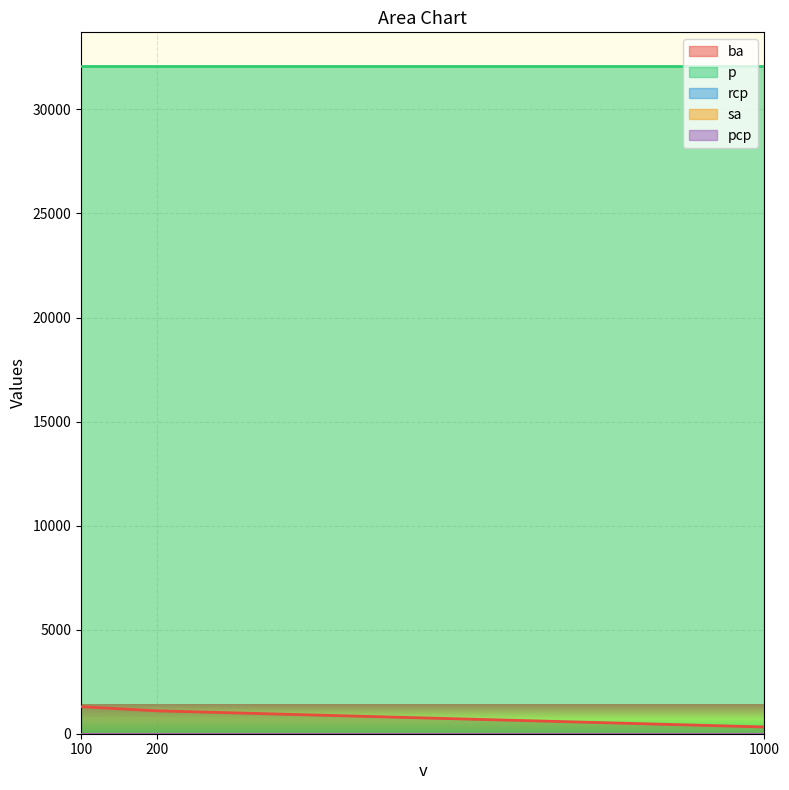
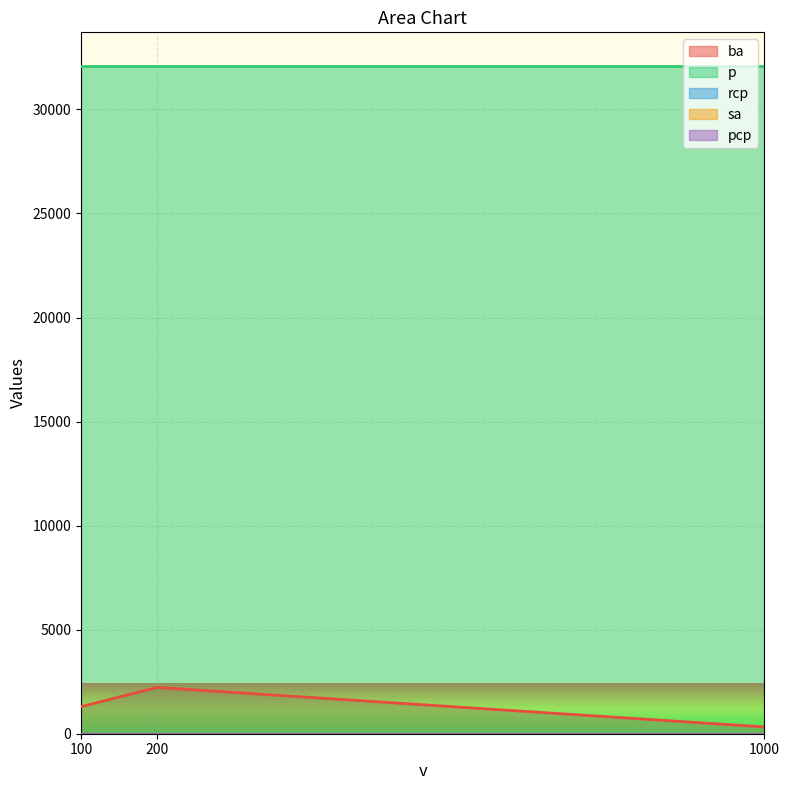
  {
    "ba": {
      "100": 1300,
-     "200": 1100,
+     "200": 2200,
      "1000": 300
    },
    "p": {
      "100": 32100,
      "200": 32100,
      "1000": 32100
    },
    "pcp": {
      "100": 0,
      "200": 0,
      "1000": 0
    }
  }
